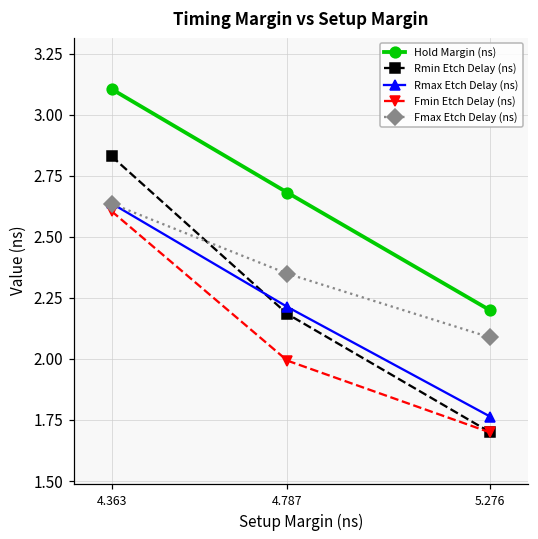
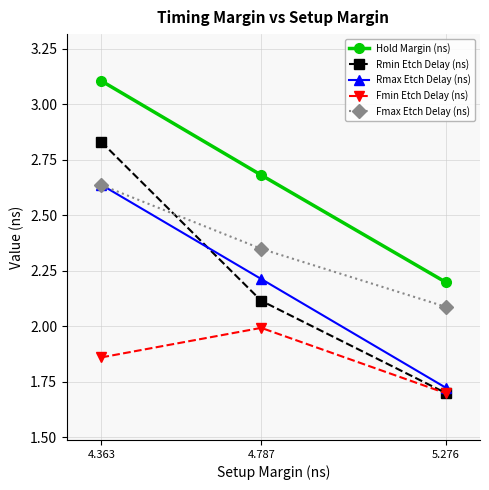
  {
    "Hold Margin (ns)": {
      "4.363": 3.11,
      "4.787": 2.68,
      "5.276": 2.20
    },
    "Rmin Etch Delay (ns)": {
      "4.363": 2.83,
-     "4.787": 2.18
+     "4.787": 2.12
    },
    "Rmax Etch Delay (ns)": {
      "4.787": 2.21,
-     "5.276": 1.76
+     "5.276": 1.72
    },
    "Fmin Etch Delay (ns)": {
-     "4.363": 2.61,
+     "4.363": 1.86,
      "4.787": 1.99
    },
    "Fmax Etch Delay (ns)": {
      "4.787": 2.35,
      "5.276": 2.09
    }
  }
